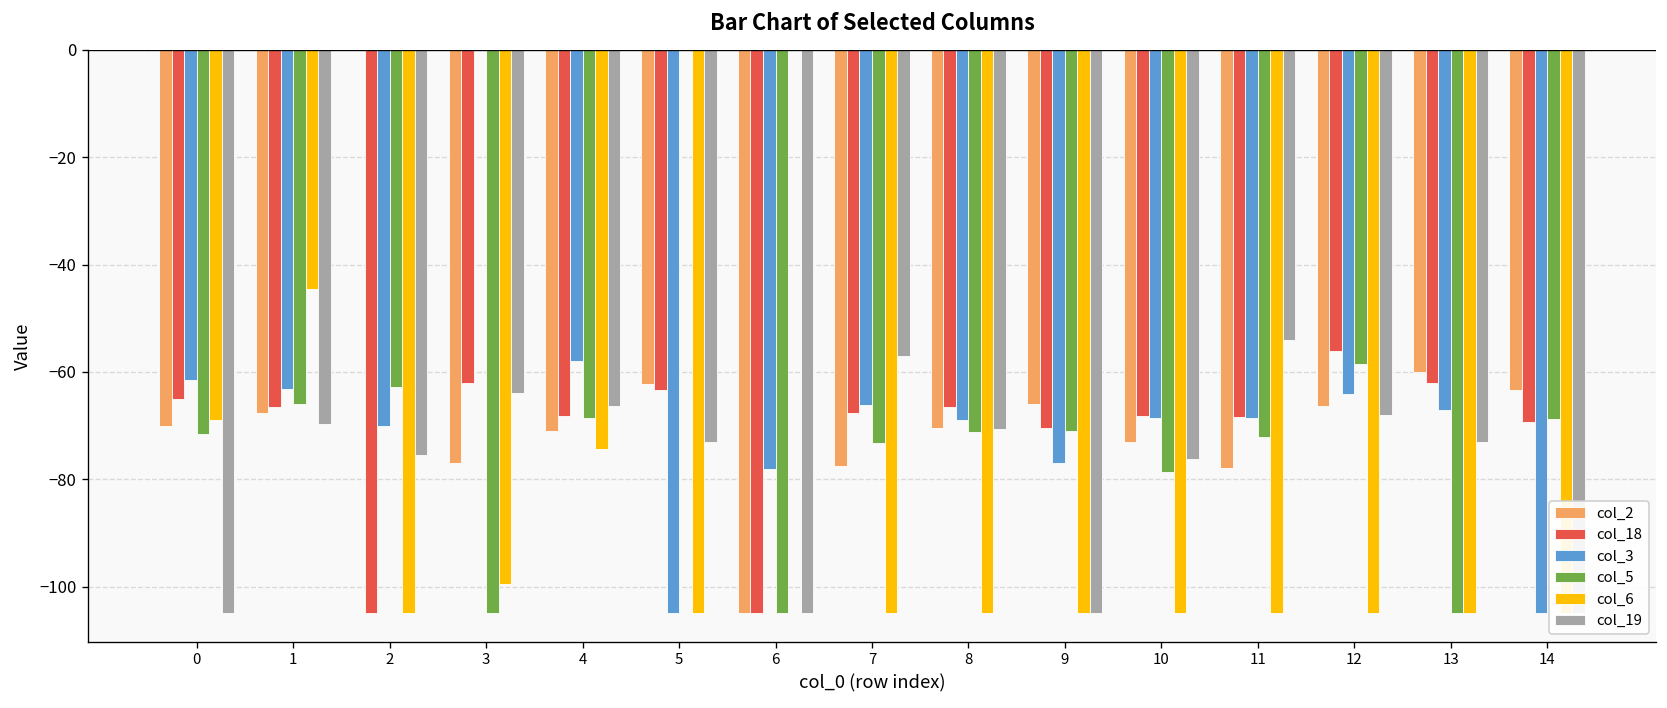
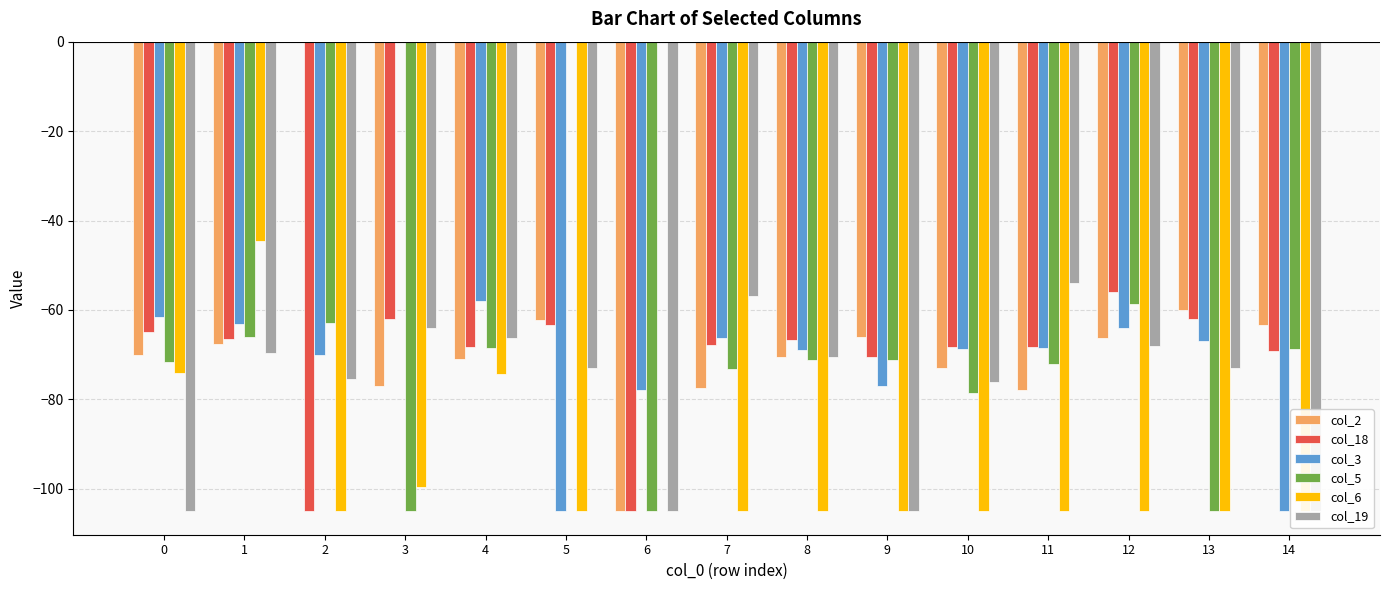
  {
    "col_2": {
      "0": -70,
      "1": -68,
      "2": 0,
      "3": -77,
      "4": -71,
      "5": -62,
      "6": -105,
      "7": -77,
      "8": -70,
      "9": -66,
      "10": -73,
      "11": -78,
      "12": -66,
      "13": -60,
      "14": -63
    },
    "col_18": {
      "0": -65,
      "1": -66,
      "2": -105,
      "3": -62,
      "4": -68,
      "5": -63,
      "6": -105,
      "7": -68,
      "8": -67,
      "9": -70,
      "10": -68,
      "11": -68,
      "12": -56,
      "13": -62,
      "14": -69
    },
    "col_3": {
      "0": -62,
      "1": -63,
      "2": -70,
      "3": 0,
      "4": -58,
      "5": -105,
      "6": -78,
      "7": -66,
      "8": -69,
      "9": -77,
      "10": -69,
      "11": -69,
      "12": -64,
      "13": -67,
      "14": -105
    },
    "col_5": {
      "0": -72,
      "1": -66,
      "2": -63,
      "3": -105,
      "4": -69,
      "5": 0,
      "6": -105,
      "7": -73,
      "8": -71,
      "9": -71,
      "10": -79,
      "11": -72,
      "12": -59,
      "13": -105,
      "14": -69
    },
    "col_6": {
-     "0": -69,
+     "0": -74,
      "1": -45,
      "2": -105,
      "3": -100,
      "4": -74,
      "5": -105,
      "6": 0,
      "7": -105,
      "8": -105,
      "9": -105,
      "10": -105,
      "11": -105,
      "12": -105,
      "13": -105
    },
    "col_19": {
      "0": -105,
      "1": -70,
      "2": -75,
      "3": -64,
      "4": -66,
      "5": -73,
      "6": -105,
      "7": -57,
      "8": -71,
      "9": -105,
      "10": -76,
      "11": -54,
      "12": -68,
      "13": -73
    }
  }
